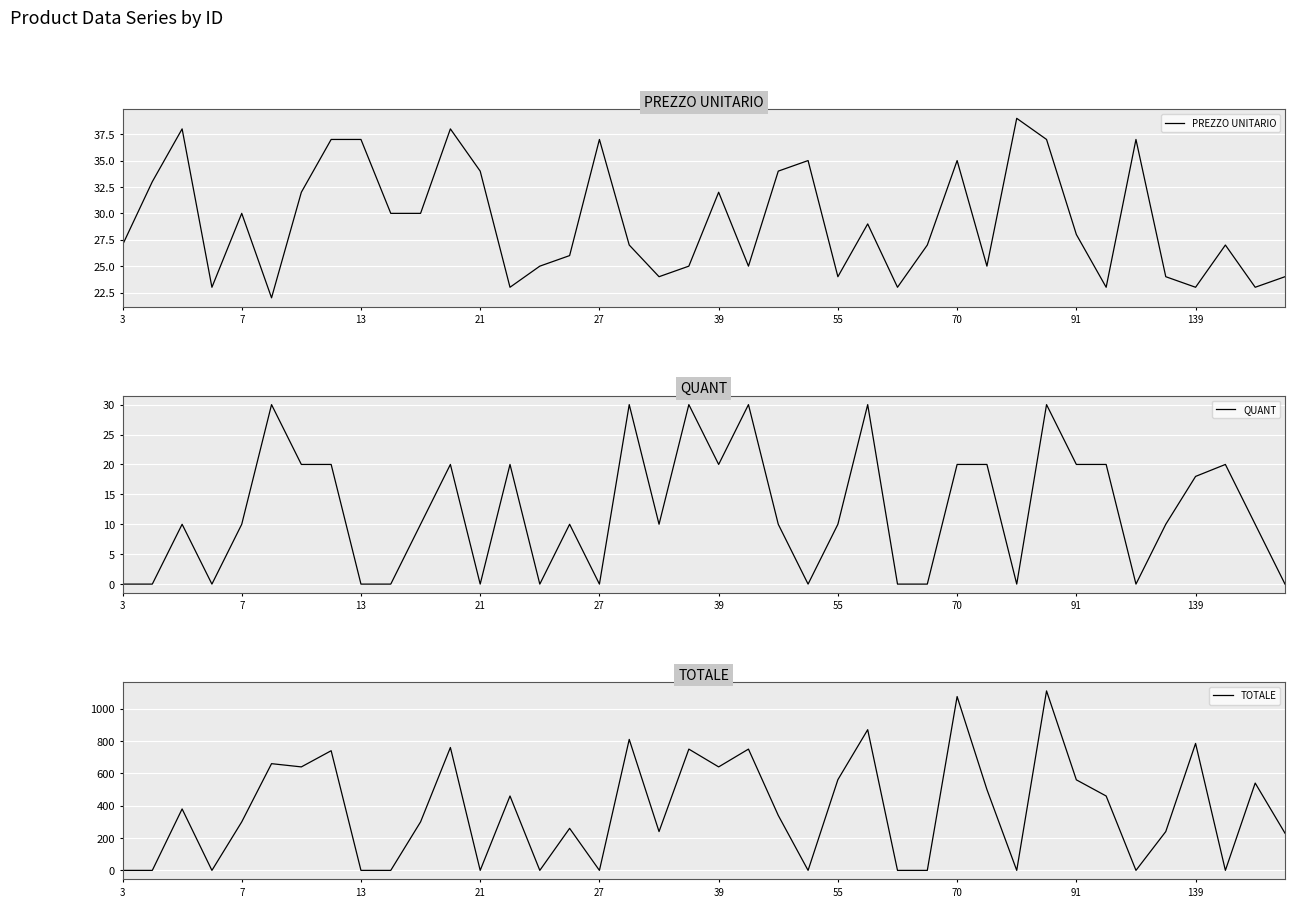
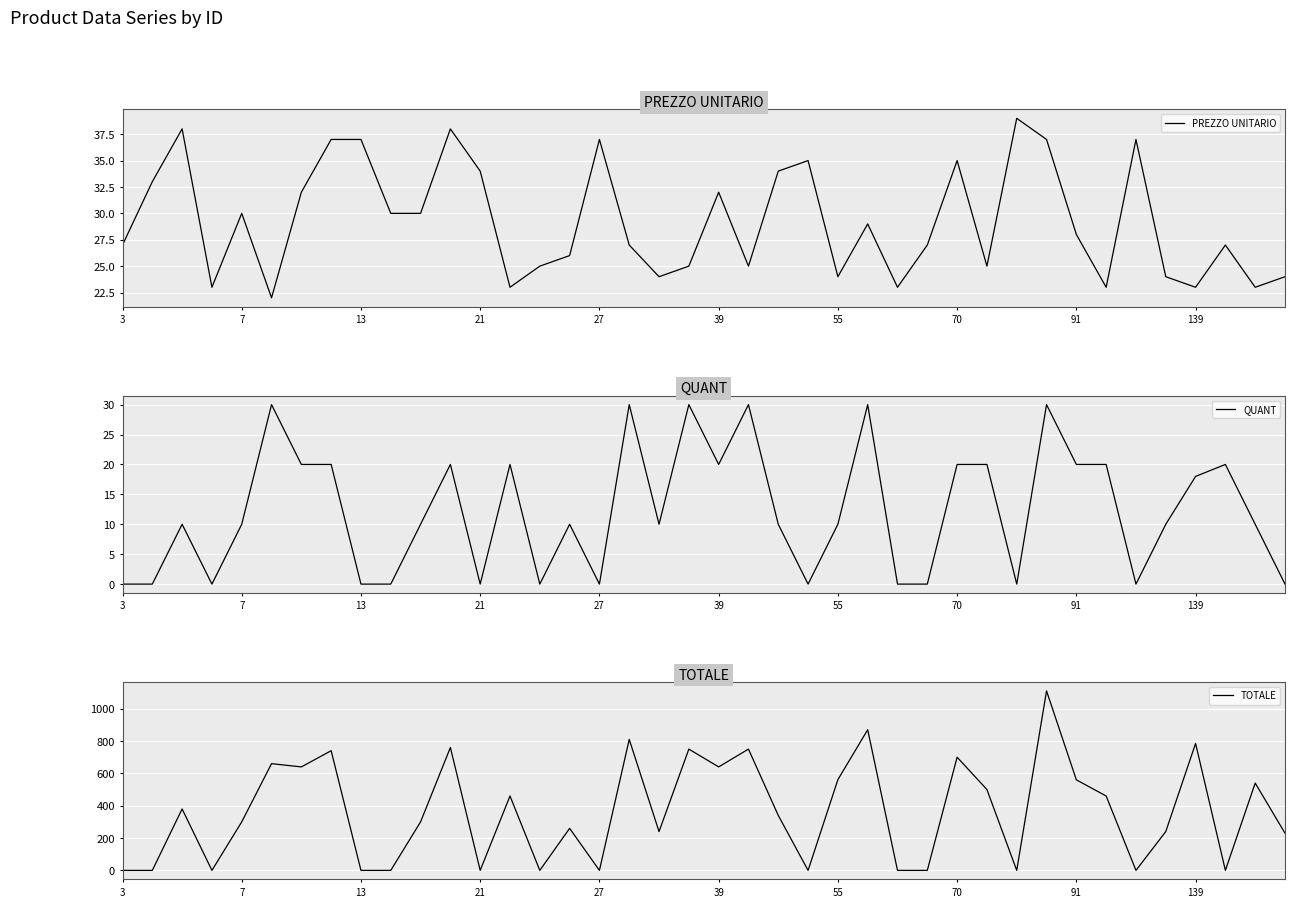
  {
    "PREZZO UNITARIO": {
      "55": 24.0,
      "70": 35.0,
      "91": 28.0,
      "139": 23.0
    },
    "QUANT": {
      "55": 10,
      "70": 20,
      "91": 20,
      "139": 18
    },
    "TOTALE": {
      "55": 560,
-     "70": 1080,
+     "70": 700,
      "91": 560,
      "139": 790
    }
  }
